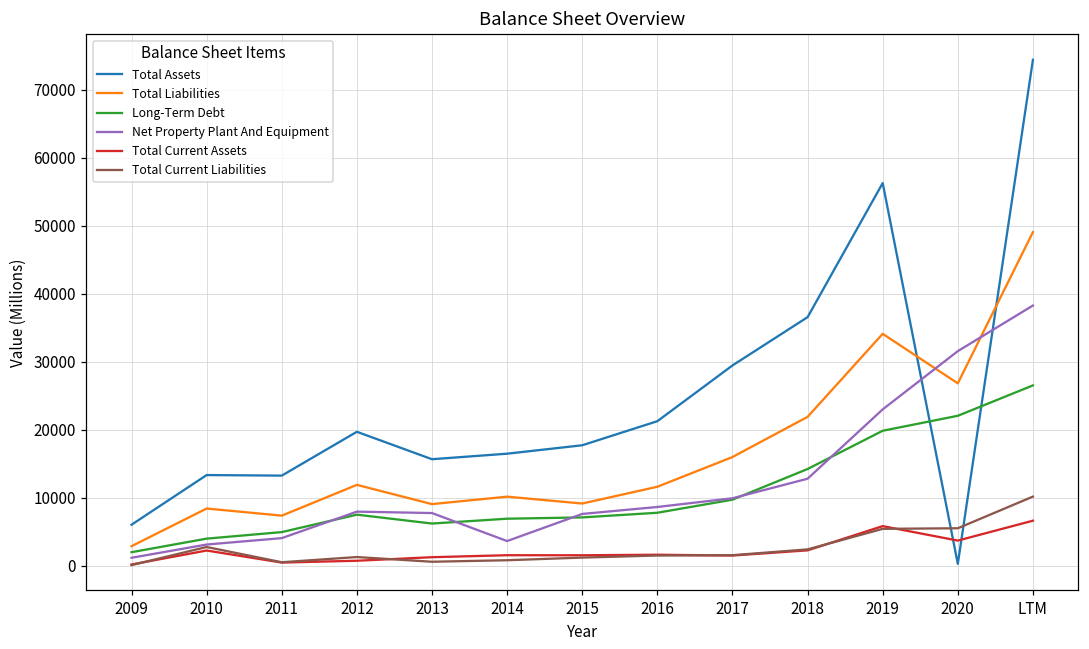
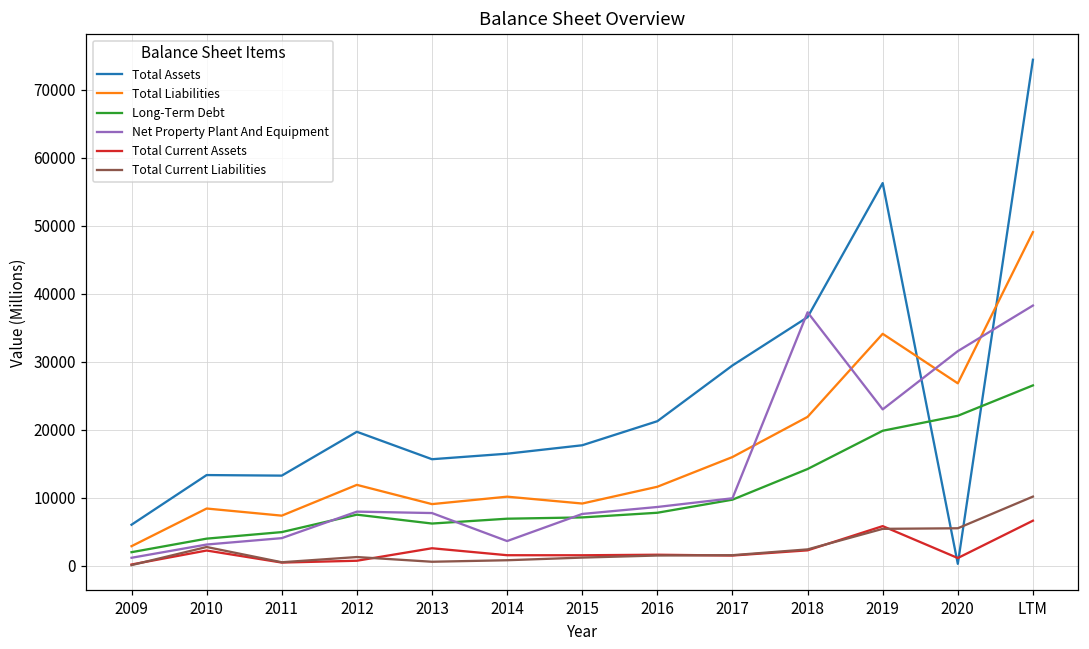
  {
    "Total Assets": {
      "2009": 6000,
      "2010": 13000,
      "2011": 13000,
      "2012": 20000,
      "2013": 16000,
      "2014": 16000,
      "2015": 18000,
      "2016": 21000,
      "2017": 29000,
      "2018": 37000,
      "2019": 56000,
      "2020": 0,
      "LTM": 74000
    },
    "Total Liabilities": {
      "2009": 3000,
      "2010": 8000,
      "2011": 7000,
      "2012": 12000,
      "2013": 9000,
      "2014": 10000,
      "2015": 9000,
      "2016": 12000,
      "2017": 16000,
      "2018": 22000,
      "2019": 34000,
      "2020": 27000,
      "LTM": 49000
    },
    "Long-Term Debt": {
      "2009": 2000,
      "2010": 4000,
      "2011": 5000,
      "2012": 8000,
      "2013": 6000,
      "2014": 7000,
      "2015": 7000,
      "2016": 8000,
      "2018": 14000,
      "2019": 20000,
      "2020": 22000,
      "LTM": 27000
    },
    "Net Property Plant And Equipment": {
      "2009": 1000,
      "2011": 4000,
      "2012": 8000,
      "2013": 8000,
      "2014": 4000,
      "2015": 8000,
      "2016": 9000,
-     "2018": 13000,
+     "2018": 37000,
      "2019": 23000,
      "2020": 32000,
      "LTM": 38000
    },
    "Total Current Assets": {
      "2010": 2000,
      "2012": 1000,
-     "2013": 1000,
+     "2013": 3000,
      "2014": 2000,
-     "2020": 4000,
+     "2020": 1000,
      "LTM": 7000
    },
    "Total Current Liabilities": {
      "2012": 1000,
      "2013": 1000,
      "2014": 1000,
      "2020": 6000,
      "LTM": 10000
    }
  }
